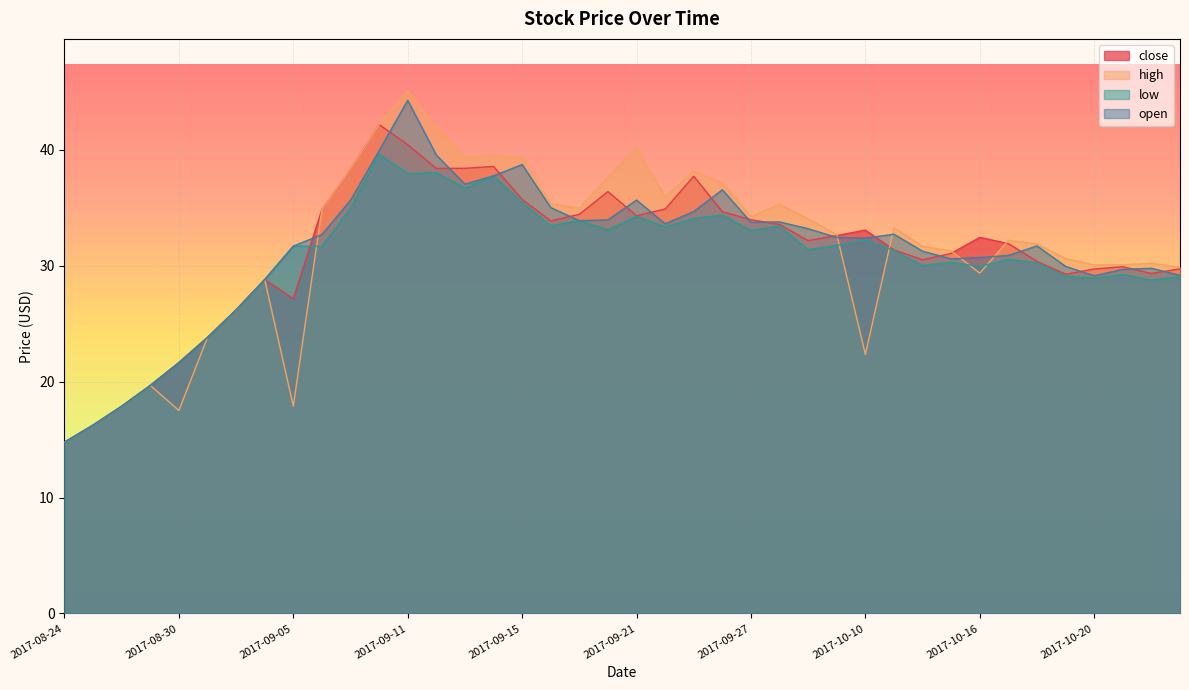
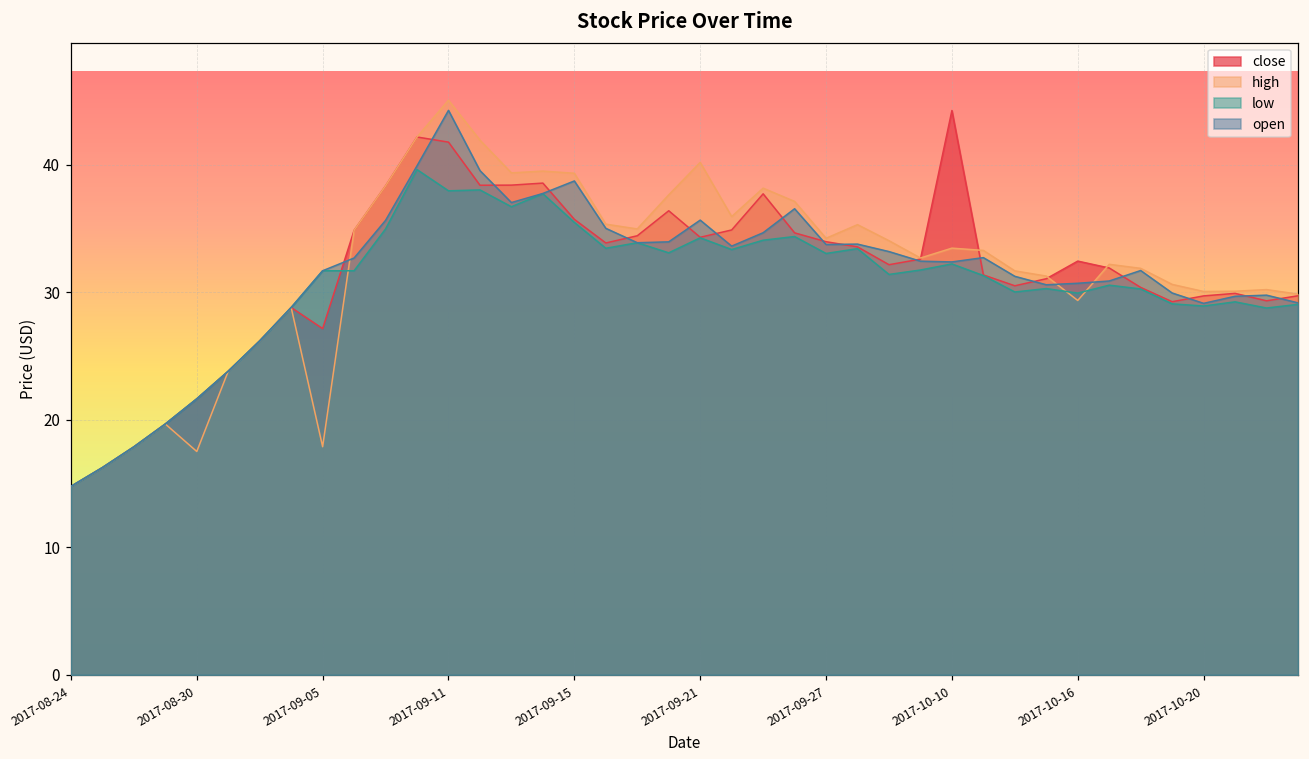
  {
    "close": {
      "2017-09-05": 27.2,
-     "2017-09-11": 40.4,
+     "2017-09-11": 41.8,
      "2017-09-15": 35.7,
      "2017-09-27": 34.0,
-     "2017-10-10": 33.1,
+     "2017-10-10": 44.3,
      "2017-10-16": 32.5,
      "2017-10-20": 29.7
    },
    "high": {
      "2017-08-30": 17.5,
      "2017-09-05": 17.9,
      "2017-09-11": 45.1,
      "2017-09-15": 39.3,
      "2017-09-21": 40.2,
      "2017-09-27": 34.2,
-     "2017-10-10": 22.4,
+     "2017-10-10": 33.5,
      "2017-10-16": 29.4,
      "2017-10-20": 30.1
    }
  }
